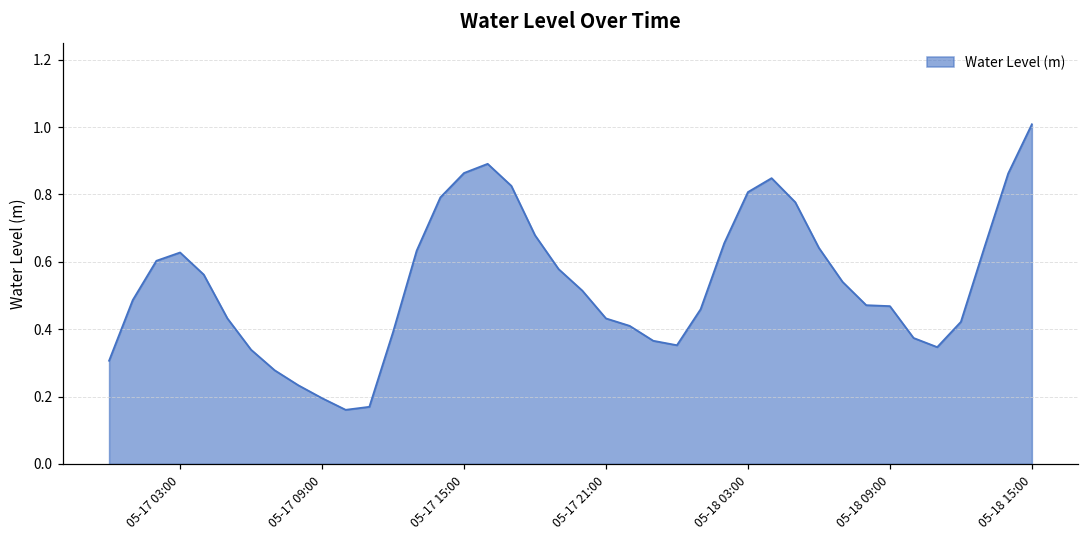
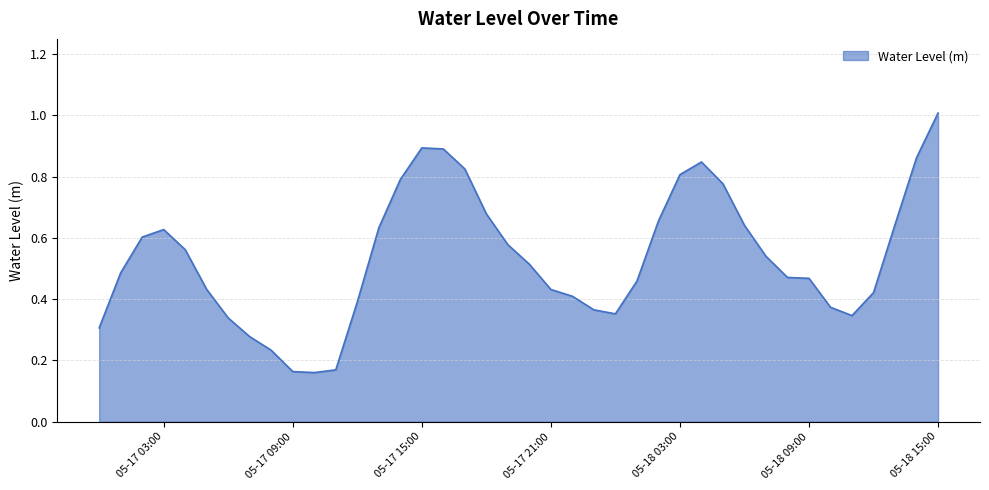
  {
    "05-17 03:00": 0.63,
-   "05-17 09:00": 0.20,
-   "05-17 15:00": 0.86,
+   "05-17 09:00": 0.16,
+   "05-17 15:00": 0.89,
    "05-17 21:00": 0.43,
    "05-18 03:00": 0.81,
    "05-18 09:00": 0.47,
    "05-18 15:00": 1.01
  }
